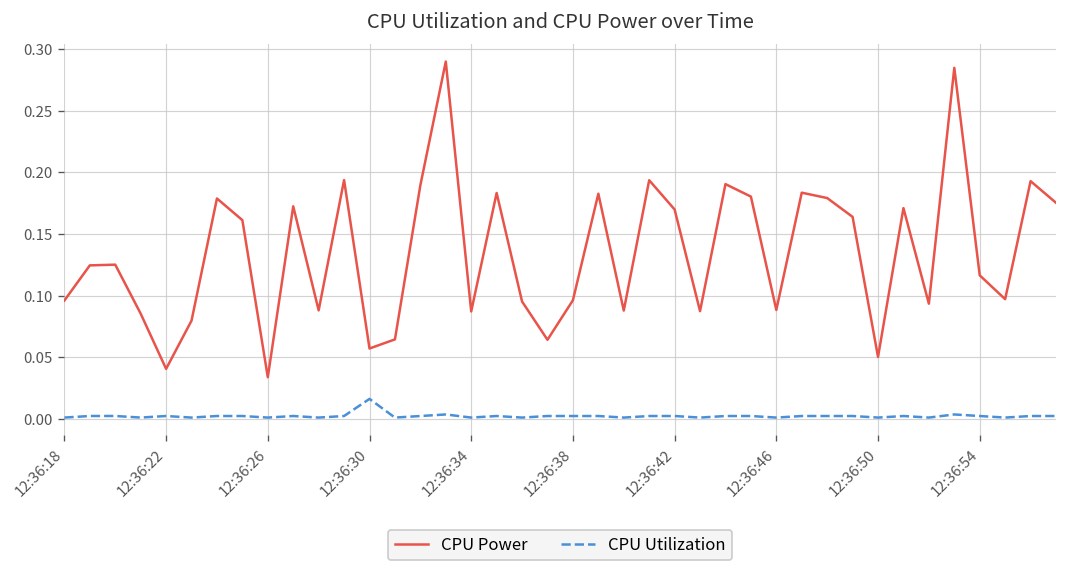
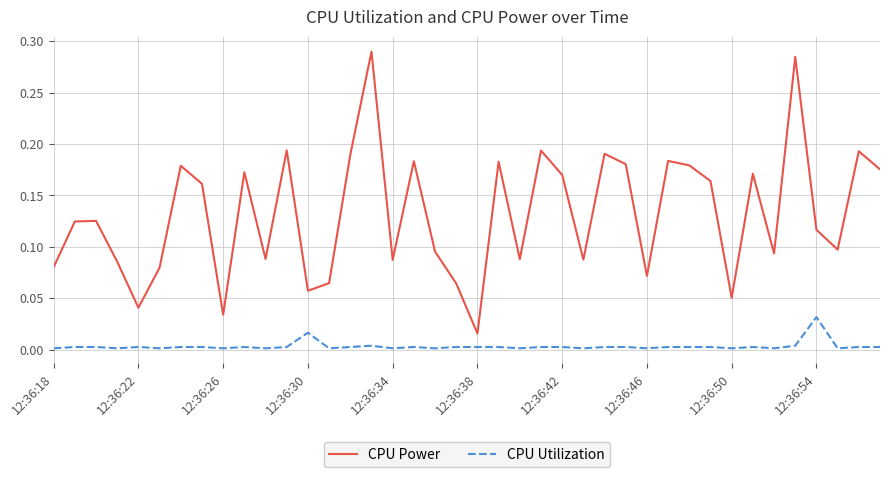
  {
    "CPU Power": {
-     "12:36:18": 0.096,
+     "12:36:18": 0.080,
      "12:36:22": 0.041,
      "12:36:26": 0.034,
      "12:36:30": 0.057,
      "12:36:34": 0.087,
-     "12:36:38": 0.096,
+     "12:36:38": 0.016,
      "12:36:42": 0.170,
-     "12:36:46": 0.089,
+     "12:36:46": 0.072,
      "12:36:50": 0.050,
      "12:36:54": 0.117
    },
    "CPU Utilization": {
      "12:36:18": 0.001,
      "12:36:22": 0.003,
      "12:36:26": 0.001,
      "12:36:30": 0.016,
      "12:36:34": 0.001,
      "12:36:38": 0.003,
      "12:36:42": 0.003,
      "12:36:46": 0.001,
      "12:36:50": 0.001,
-     "12:36:54": 0.003
+     "12:36:54": 0.032
    }
  }
